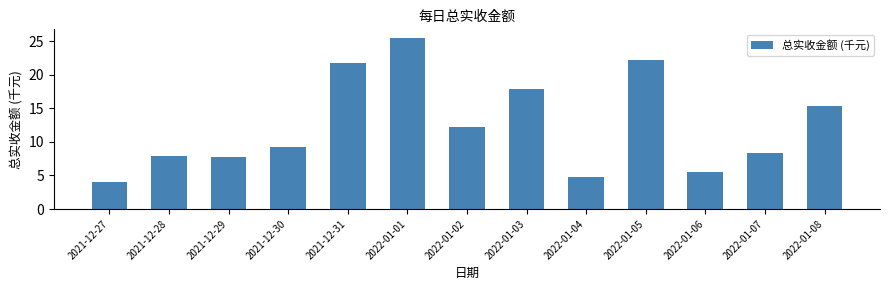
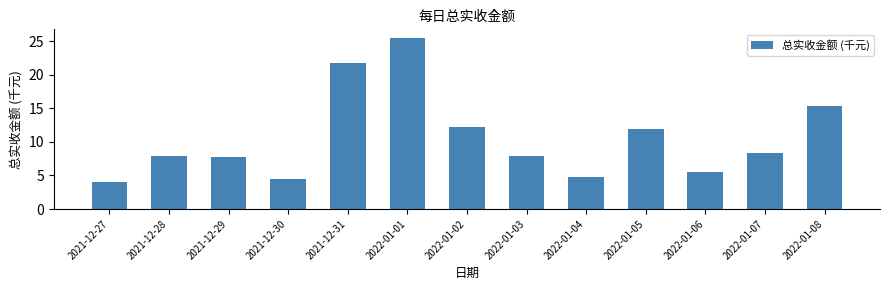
  {
    "2021-12-27": 4,
    "2021-12-28": 8,
    "2021-12-29": 8,
-   "2021-12-30": 9,
+   "2021-12-30": 4,
    "2021-12-31": 22,
    "2022-01-01": 25,
    "2022-01-02": 12,
-   "2022-01-03": 18,
+   "2022-01-03": 8,
    "2022-01-04": 5,
-   "2022-01-05": 22,
+   "2022-01-05": 12,
    "2022-01-06": 6,
    "2022-01-07": 8,
    "2022-01-08": 15
  }
